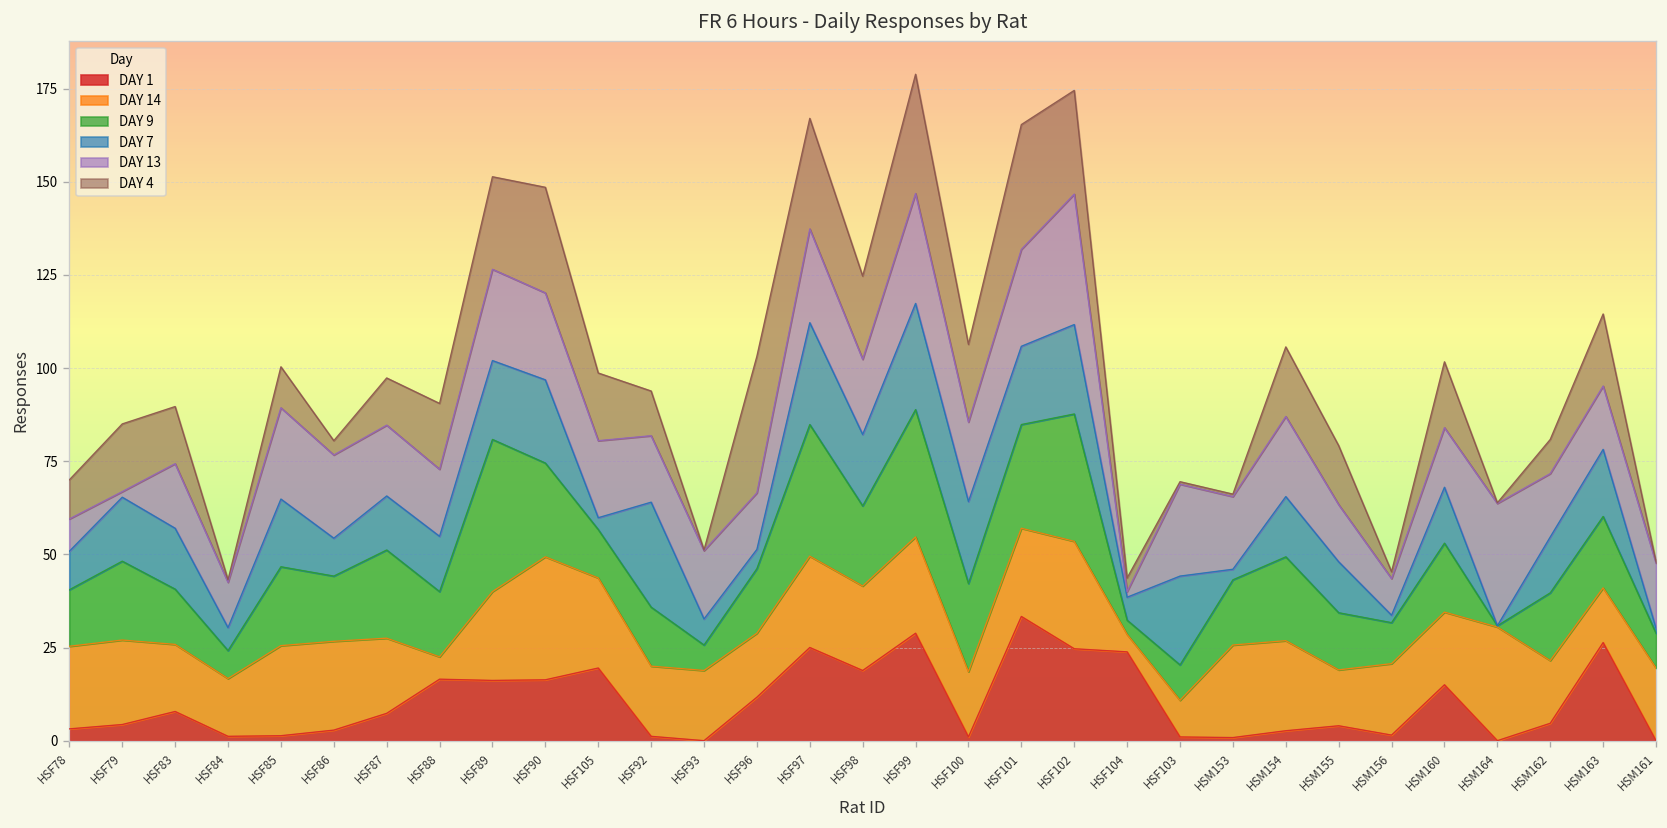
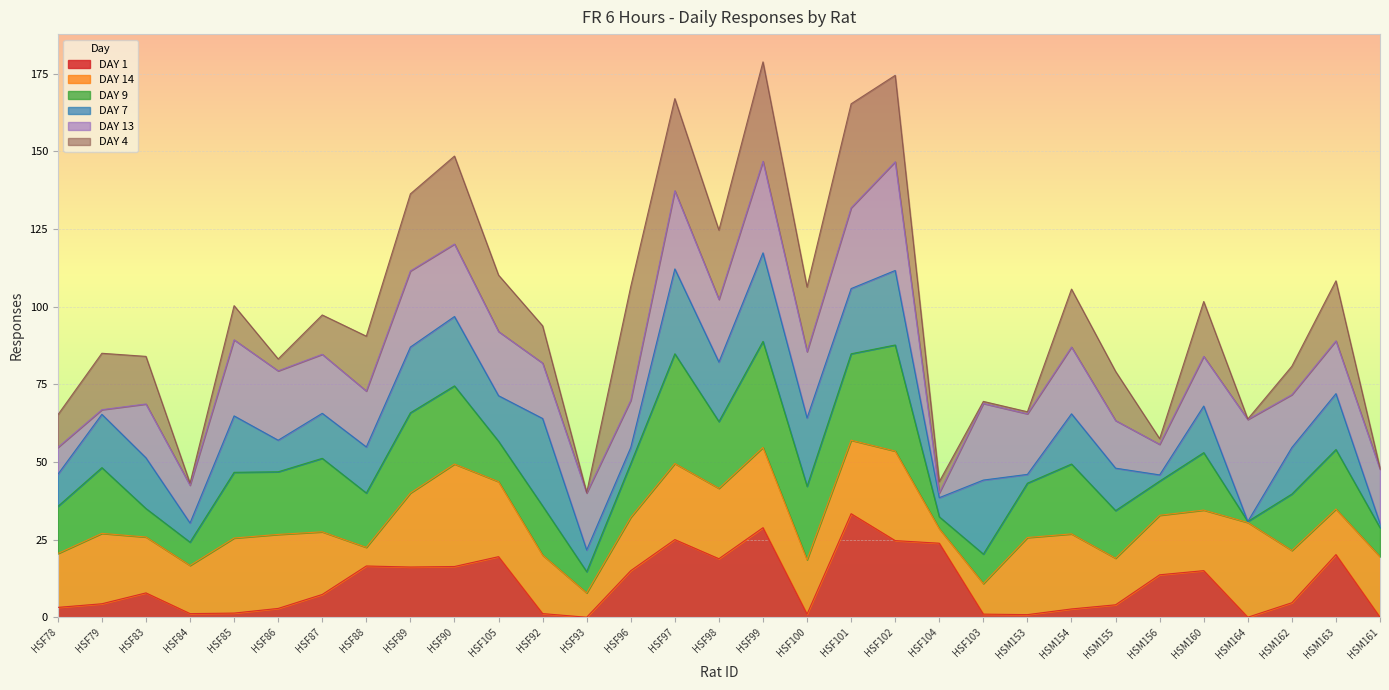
  {
    "DAY 1": {
      "HSF78": 3,
      "HSF79": 4,
      "HSF83": 8,
      "HSF84": 1,
      "HSF85": 1,
      "HSF86": 3,
      "HSF87": 7,
      "HSF88": 17,
      "HSF89": 16,
      "HSF90": 16,
      "HSF105": 20,
      "HSF92": 1,
      "HSF93": 0,
-     "HSF96": 12,
+     "HSF96": 15,
      "HSF97": 25,
      "HSF98": 19,
      "HSF99": 29,
      "HSF100": 1,
      "HSF101": 33,
      "HSF102": 25,
      "HSF104": 24,
      "HSF103": 1,
      "HSM153": 1,
      "HSM154": 3,
      "HSM155": 4,
-     "HSM156": 2,
+     "HSM156": 14,
      "HSM160": 15,
      "HSM164": 0,
      "HSM162": 5,
-     "HSM163": 26,
+     "HSM163": 20,
      "HSM161": 0
    },
    "DAY 14": {
-     "HSF78": 22,
+     "HSF78": 17,
      "HSF79": 23,
      "HSF83": 18,
      "HSF84": 16,
      "HSF85": 24,
      "HSF86": 24,
      "HSF87": 20,
      "HSF88": 6,
      "HSF89": 24,
      "HSF90": 33,
      "HSF105": 24,
      "HSF92": 19,
-     "HSF93": 19,
+     "HSF93": 8,
      "HSF96": 17,
      "HSF97": 25,
      "HSF98": 23,
      "HSF99": 26,
      "HSF100": 18,
      "HSF101": 24,
      "HSF102": 29,
      "HSF104": 5,
      "HSF103": 10,
      "HSM153": 25,
      "HSM154": 24,
      "HSM155": 15,
      "HSM156": 19,
      "HSM160": 20,
      "HSM162": 17,
      "HSM163": 15,
      "HSM161": 20
    },
    "DAY 9": {
      "HSF78": 15,
      "HSF79": 21,
-     "HSF83": 15,
+     "HSF83": 9,
      "HSF84": 8,
      "HSF85": 21,
-     "HSF86": 18,
+     "HSF86": 20,
      "HSF87": 24,
      "HSF88": 18,
-     "HSF89": 41,
+     "HSF89": 26,
      "HSF90": 25,
      "HSF105": 13,
      "HSF92": 16,
      "HSF93": 7,
      "HSF96": 17,
      "HSF97": 35,
      "HSF98": 22,
      "HSF99": 34,
      "HSF100": 24,
      "HSF101": 28,
      "HSF102": 34,
      "HSF104": 4,
      "HSF103": 10,
      "HSM153": 18,
      "HSM154": 23,
      "HSM155": 15,
      "HSM156": 11,
      "HSM160": 19,
      "HSM162": 18,
      "HSM163": 19,
      "HSM161": 9
    },
    "DAY 7": {
      "HSF78": 10,
      "HSF79": 17,
      "HSF83": 16,
      "HSF84": 6,
      "HSF85": 18,
      "HSF86": 10,
      "HSF87": 15,
      "HSF88": 15,
      "HSF89": 21,
      "HSF90": 22,
-     "HSF105": 3,
+     "HSF105": 15,
      "HSF92": 28,
      "HSF93": 7,
      "HSF96": 5,
      "HSF97": 27,
      "HSF98": 19,
      "HSF99": 29,
      "HSF100": 22,
      "HSF101": 21,
      "HSF102": 24,
      "HSF104": 6,
      "HSF103": 24,
      "HSM153": 3,
      "HSM154": 16,
      "HSM155": 14,
      "HSM156": 2,
      "HSM160": 15,
      "HSM162": 15,
      "HSM163": 18,
      "HSM161": 1
    },
    "DAY 13": {
      "HSF78": 9,
      "HSF79": 2,
      "HSF83": 17,
      "HSF85": 25,
      "HSF86": 22,
      "HSF87": 19,
      "HSF88": 18,
      "HSF89": 25,
      "HSF90": 23,
      "HSF105": 21,
      "HSF92": 18,
      "HSF96": 15,
      "HSF97": 25,
      "HSF98": 20,
      "HSF99": 29,
      "HSF100": 21,
      "HSF101": 26,
      "HSF102": 35,
      "HSF104": 2,
      "HSM154": 22,
      "HSM155": 15,
      "HSM156": 10,
      "HSM160": 16,
      "HSM162": 17,
      "HSM163": 17
    },
    "DAY 4": {
      "HSF78": 10,
      "HSF79": 18,
      "HSF83": 15,
      "HSF85": 11,
      "HSF86": 4,
      "HSF87": 13,
      "HSF88": 18,
      "HSF89": 25,
      "HSF90": 28,
      "HSF105": 18,
      "HSF92": 12,
      "HSF96": 37,
      "HSF97": 30,
      "HSF98": 22,
      "HSF99": 32,
      "HSF100": 21,
      "HSF101": 34,
      "HSF102": 28,
      "HSF104": 4,
      "HSM154": 19,
      "HSM155": 16,
      "HSM156": 2,
      "HSM160": 18,
      "HSM162": 9,
      "HSM163": 19
    }
  }
